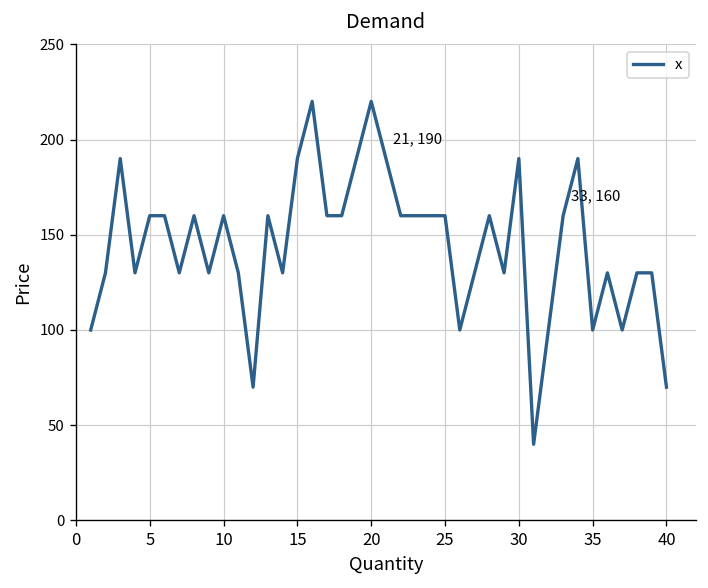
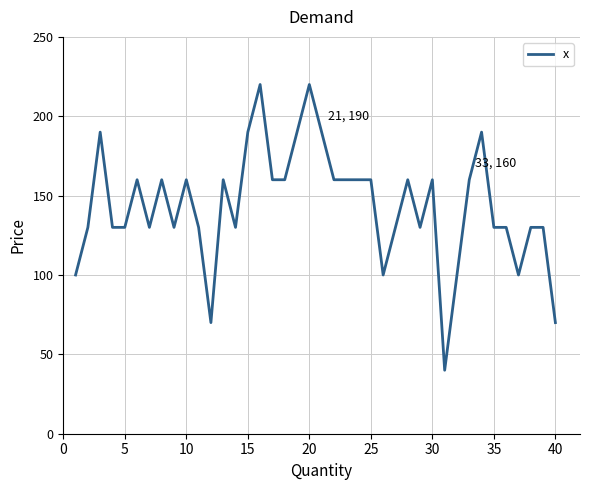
  {
-   "5": 160,
+   "5": 130,
    "10": 160,
    "15": 190,
    "20": 220,
    "25": 160,
-   "30": 190,
-   "35": 100,
+   "30": 160,
+   "35": 130,
    "40": 70
  }
